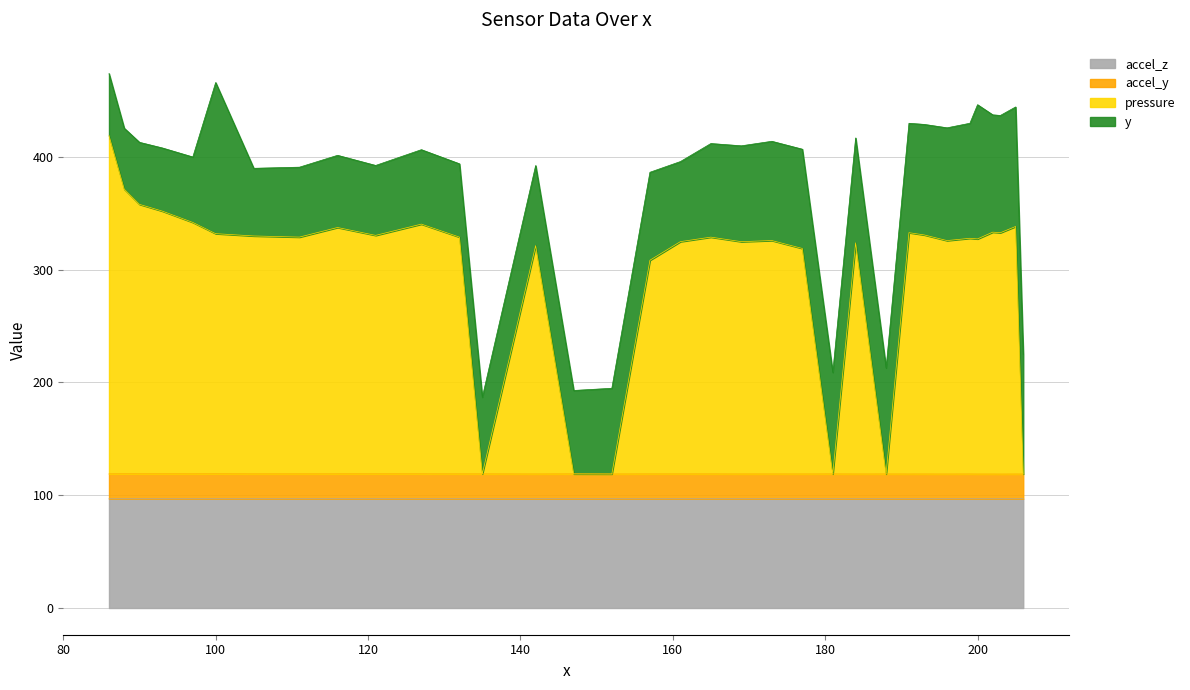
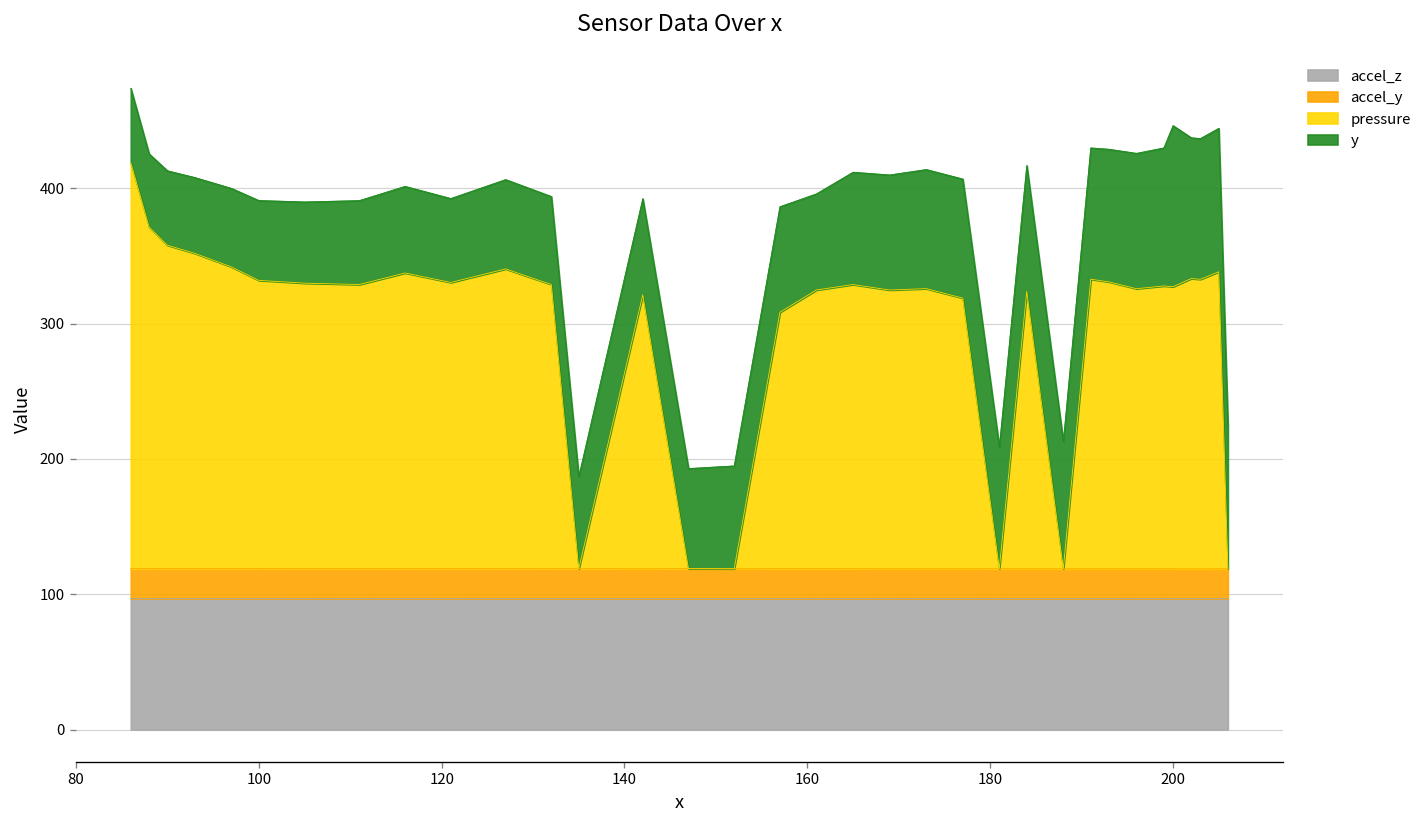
  {
    "accel_z": {
      "100": 97,
      "200": 97
    },
    "y": {
-     "100": 134,
+     "100": 59,
      "200": 119
    }
  }
